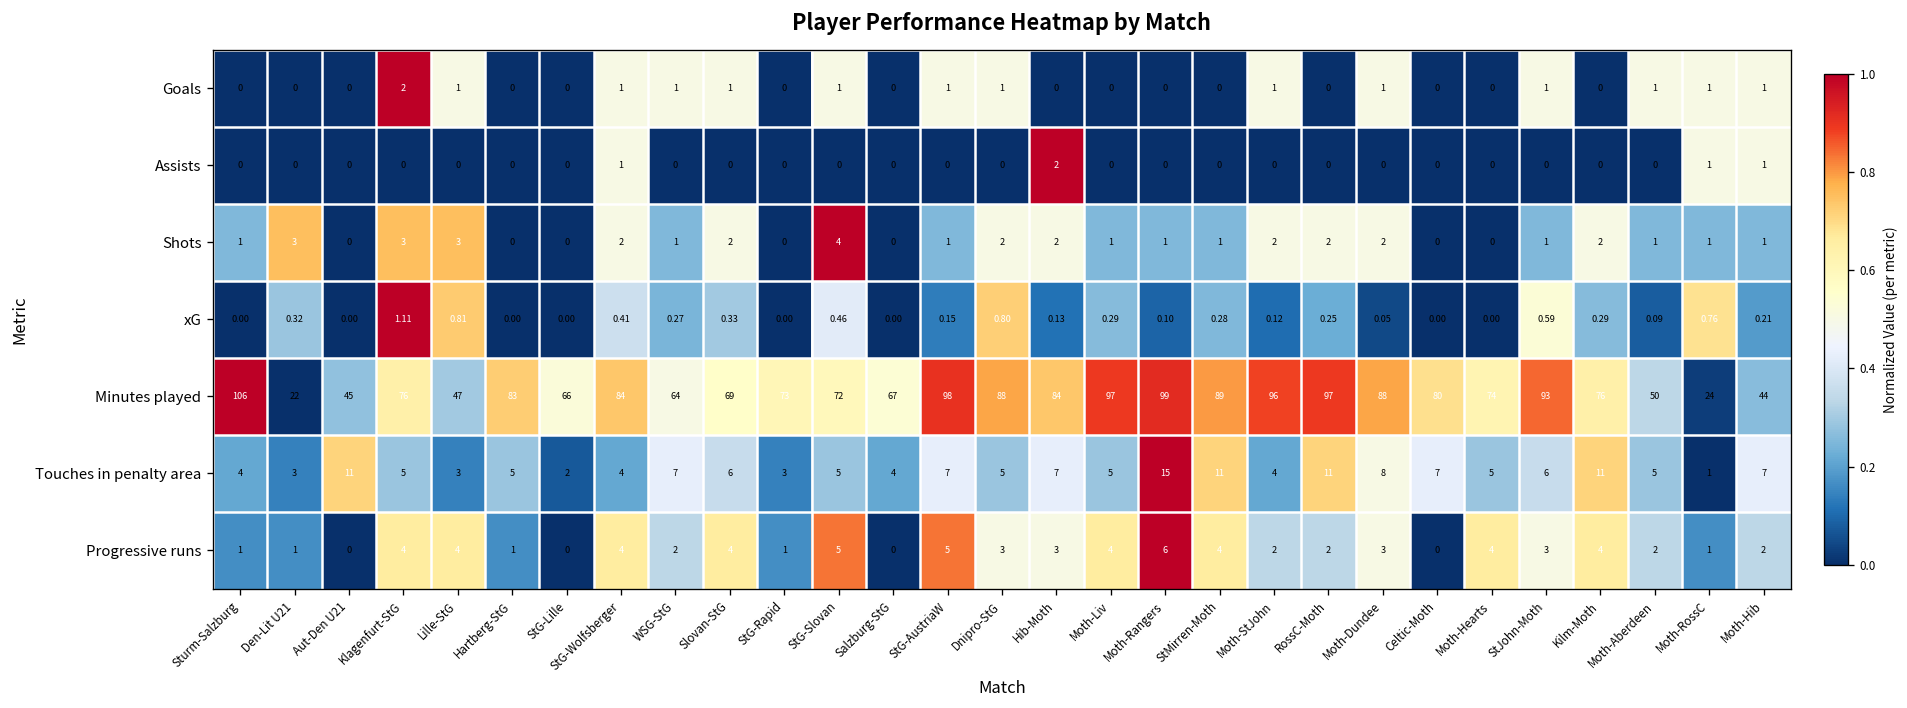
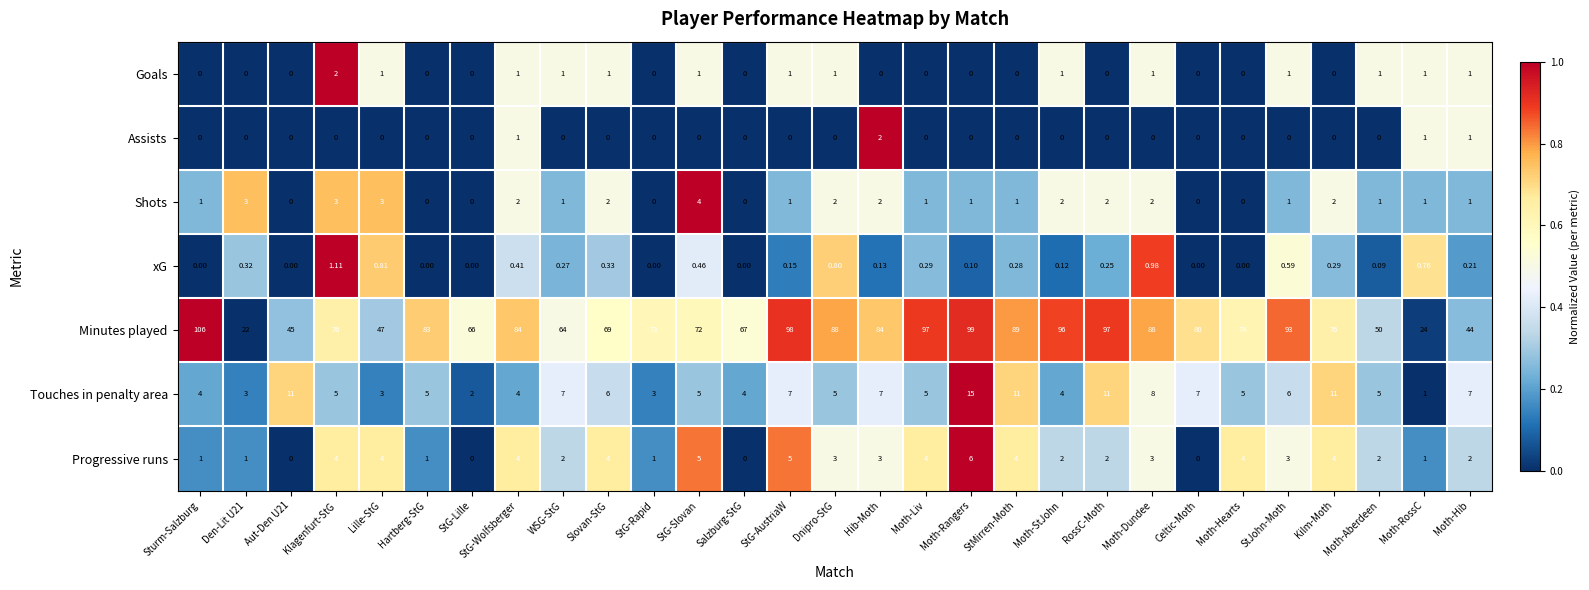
  {
    "xG": {
      "Sturm-Salzburg": 0.00,
      "Den-Lit U21": 0.32,
      "Aut-Den U21": 0.00,
      "Klagenfurt-StG": 1.11,
      "Lille-StG": 0.81,
      "Hartberg-StG": 0.00,
      "StG-Lille": 0.00,
      "StG-Wolfsberger": 0.41,
      "WSG-StG": 0.27,
      "Slovan-StG": 0.33,
      "StG-Rapid": 0.00,
      "StG-Slovan": 0.46,
      "Salzburg-StG": 0.00,
      "StG-AustriaW": 0.15,
      "Dnipro-StG": 0.80,
      "Hib-Moth": 0.13,
      "Moth-Liv": 0.29,
      "Moth-Rangers": 0.10,
      "StMirren-Moth": 0.28,
      "Moth-StJohn": 0.12,
      "RossC-Moth": 0.25,
-     "Moth-Dundee": 0.05,
+     "Moth-Dundee": 0.98,
      "Celtic-Moth": 0.00,
      "Moth-Hearts": 0.00,
      "StJohn-Moth": 0.59,
      "Kilm-Moth": 0.29,
      "Moth-Aberdeen": 0.09,
      "Moth-RossC": 0.76,
      "Moth-Hib": 0.21
    }
  }
